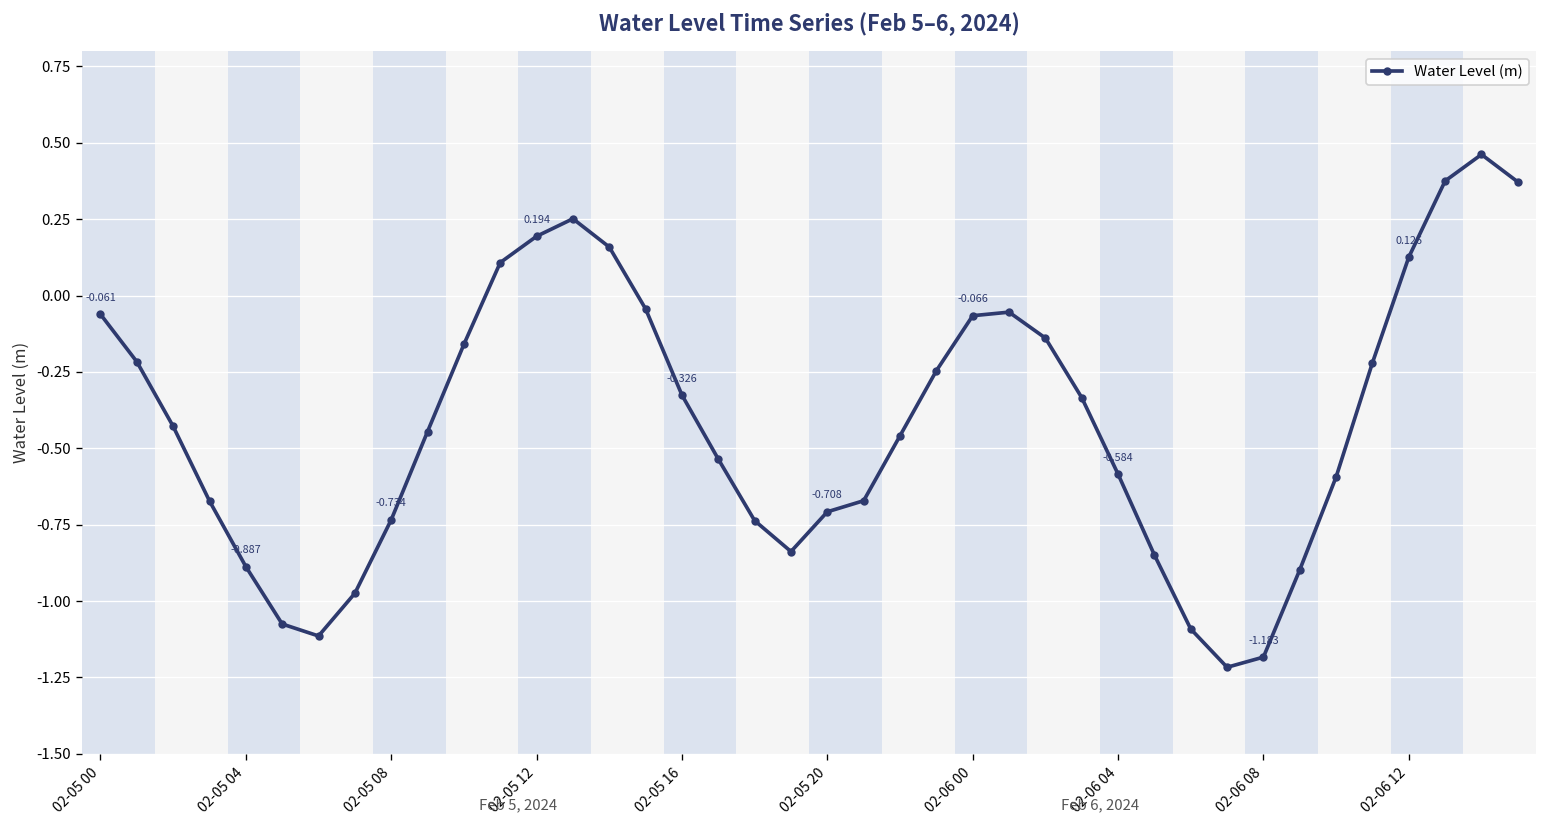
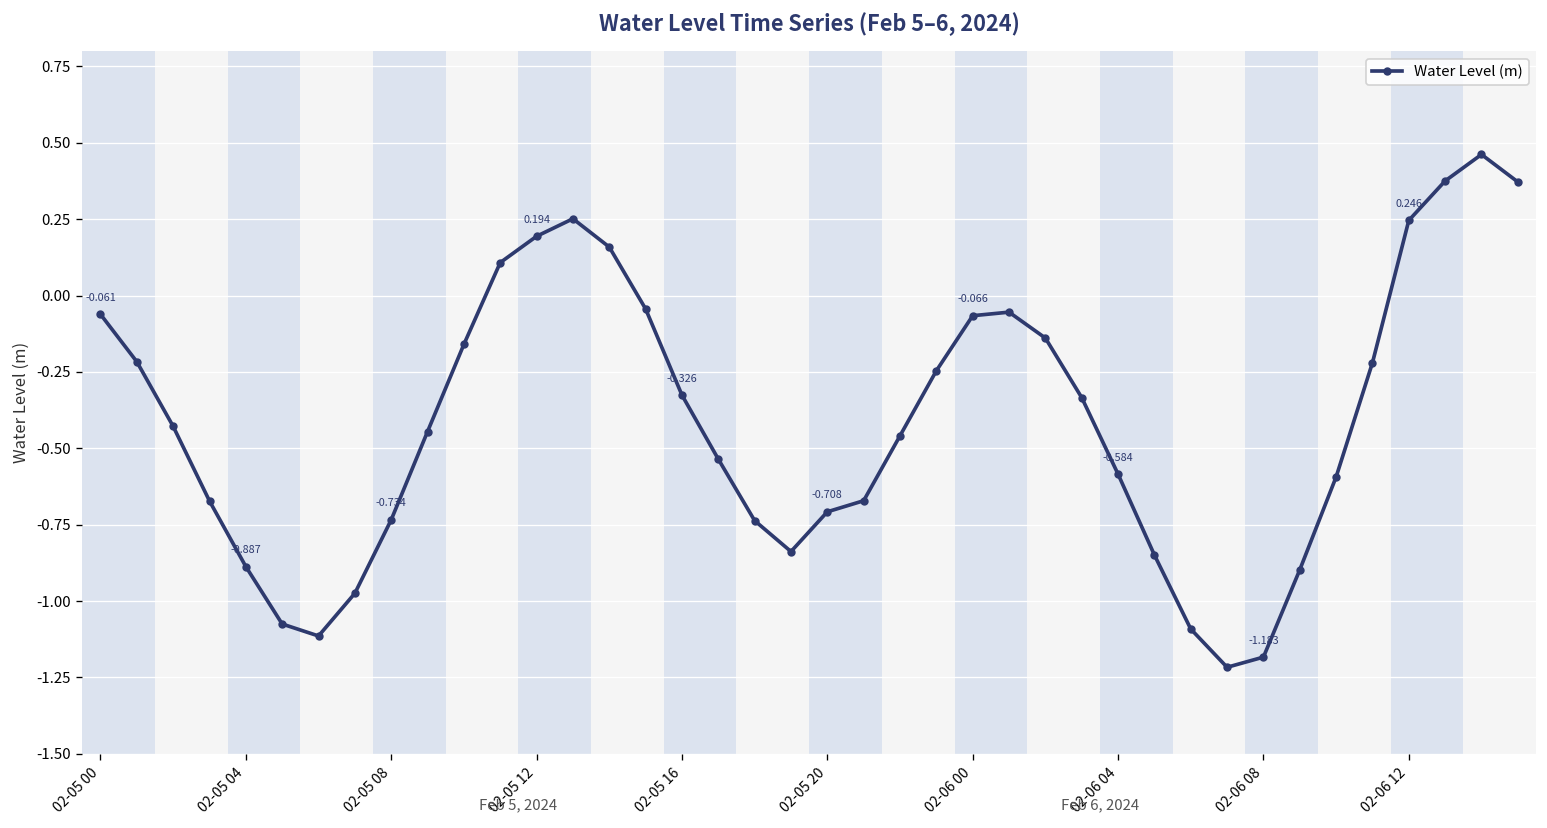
  {
    "02-05 00": -0.061,
    "02-05 04": -0.887,
    "02-05 08": -0.734,
    "02-05 12": 0.194,
    "02-05 16": -0.326,
    "02-05 20": -0.708,
    "02-06 00": -0.066,
    "02-06 04": -0.584,
    "02-06 08": -1.183,
-   "02-06 12": 0.126
+   "02-06 12": 0.246
  }
